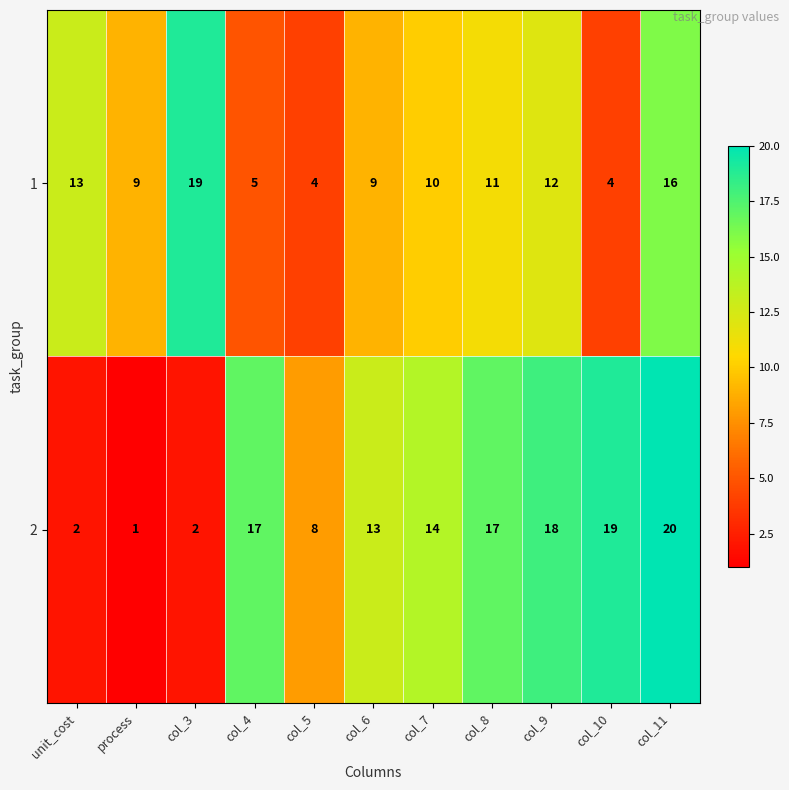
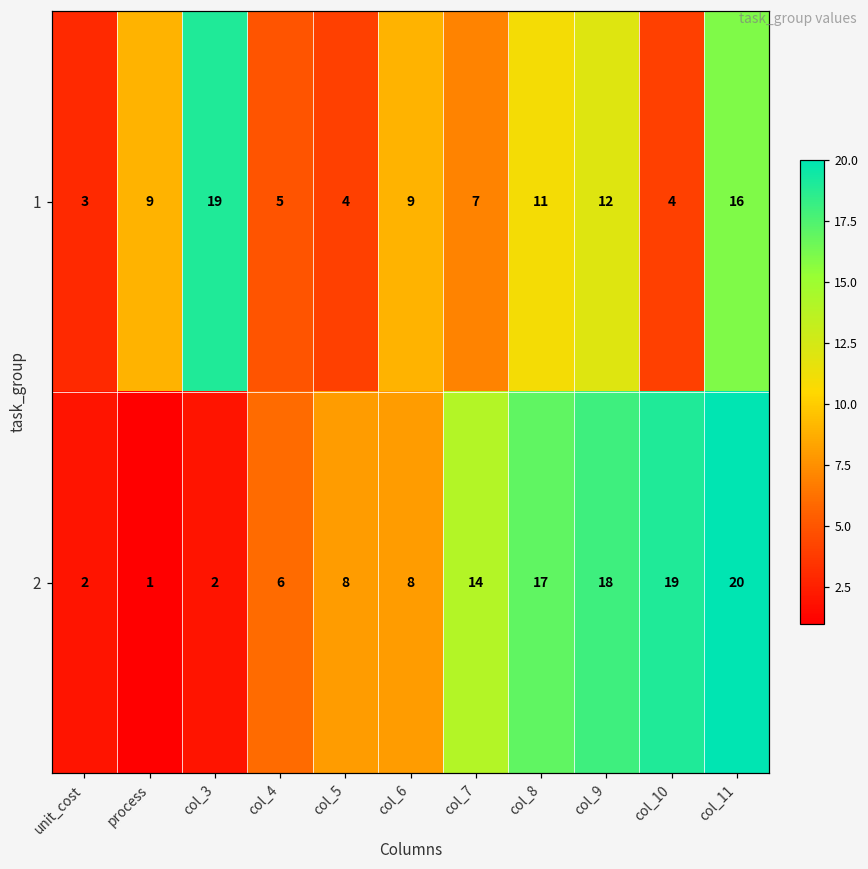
  {
    "1": {
-     "unit_cost": 13,
+     "unit_cost": 3,
      "process": 9,
      "col_3": 19,
      "col_4": 5,
      "col_5": 4,
      "col_6": 9,
-     "col_7": 10,
+     "col_7": 7,
      "col_8": 11,
      "col_9": 12,
      "col_10": 4,
      "col_11": 16
    },
    "2": {
      "unit_cost": 2,
      "process": 1,
      "col_3": 2,
-     "col_4": 17,
+     "col_4": 6,
      "col_5": 8,
-     "col_6": 13,
+     "col_6": 8,
      "col_7": 14,
      "col_8": 17,
      "col_9": 18,
      "col_10": 19,
      "col_11": 20
    }
  }
